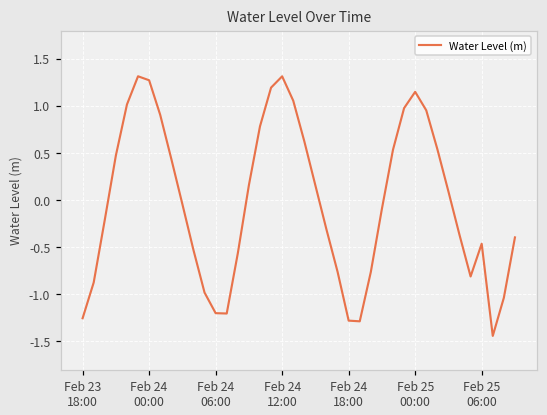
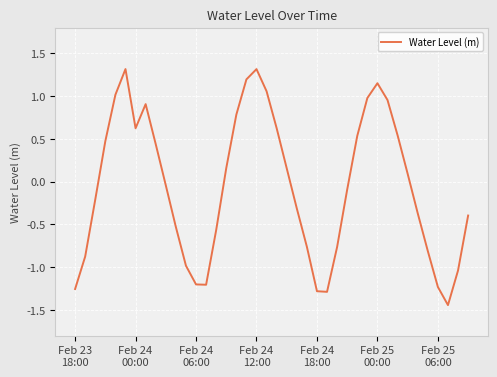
  {
    "Feb 23 18:00": -1.3,
-   "Feb 24 00:00": 1.3,
+   "Feb 24 00:00": 0.6,
    "Feb 24 06:00": -1.2,
    "Feb 24 12:00": 1.3,
    "Feb 24 18:00": -1.3,
    "Feb 25 00:00": 1.1,
-   "Feb 25 06:00": -0.5
+   "Feb 25 06:00": -1.2
  }
